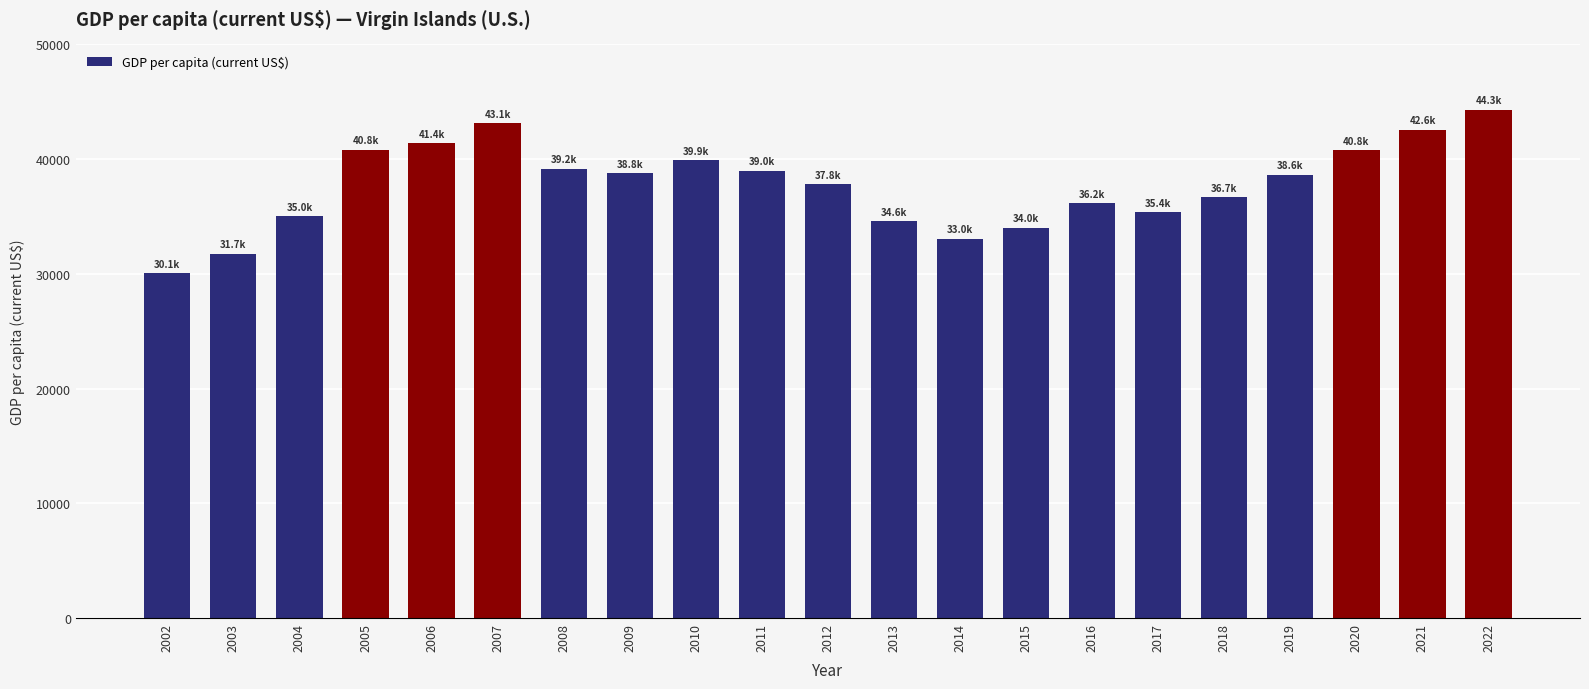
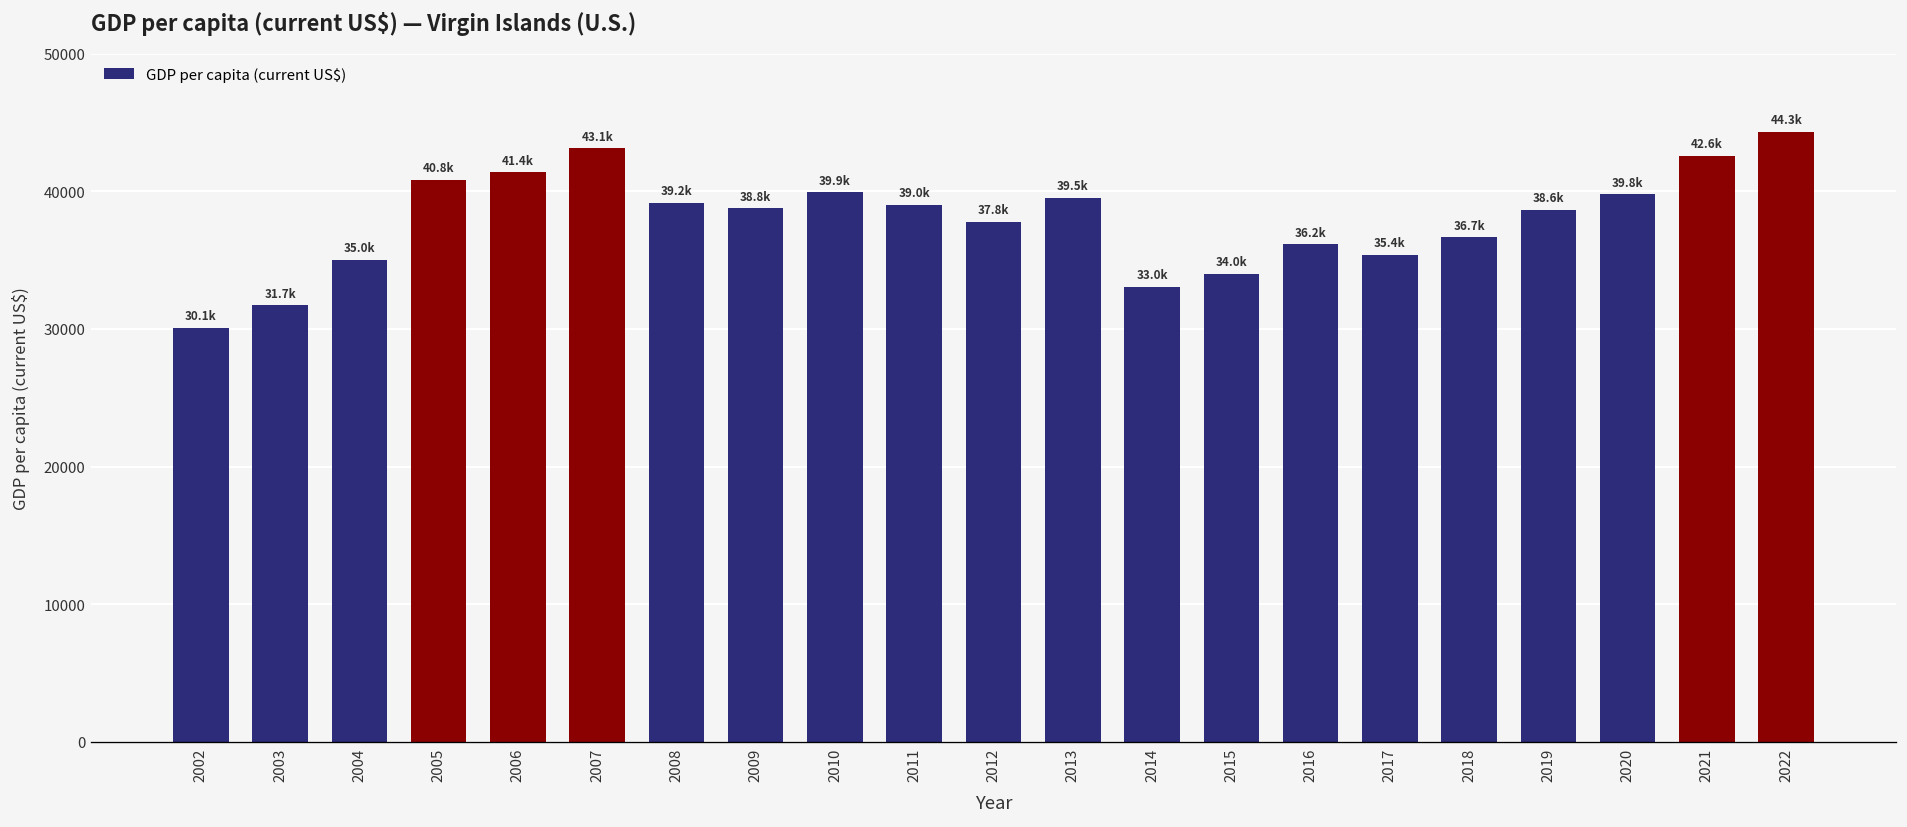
  {
    "2002": "30.1k",
    "2003": "31.7k",
    "2004": "35.0k",
    "2005": "40.8k",
    "2006": "41.4k",
    "2007": "43.1k",
    "2008": "39.2k",
    "2009": "38.8k",
    "2010": "39.9k",
    "2011": "39.0k",
    "2012": "37.8k",
-   "2013": "34.6k",
+   "2013": "39.5k",
    "2014": "33.0k",
    "2015": "34.0k",
    "2016": "36.2k",
    "2017": "35.4k",
    "2018": "36.7k",
    "2019": "38.6k",
-   "2020": "40.8k",
+   "2020": "39.8k",
    "2021": "42.6k",
    "2022": "44.3k"
  }
